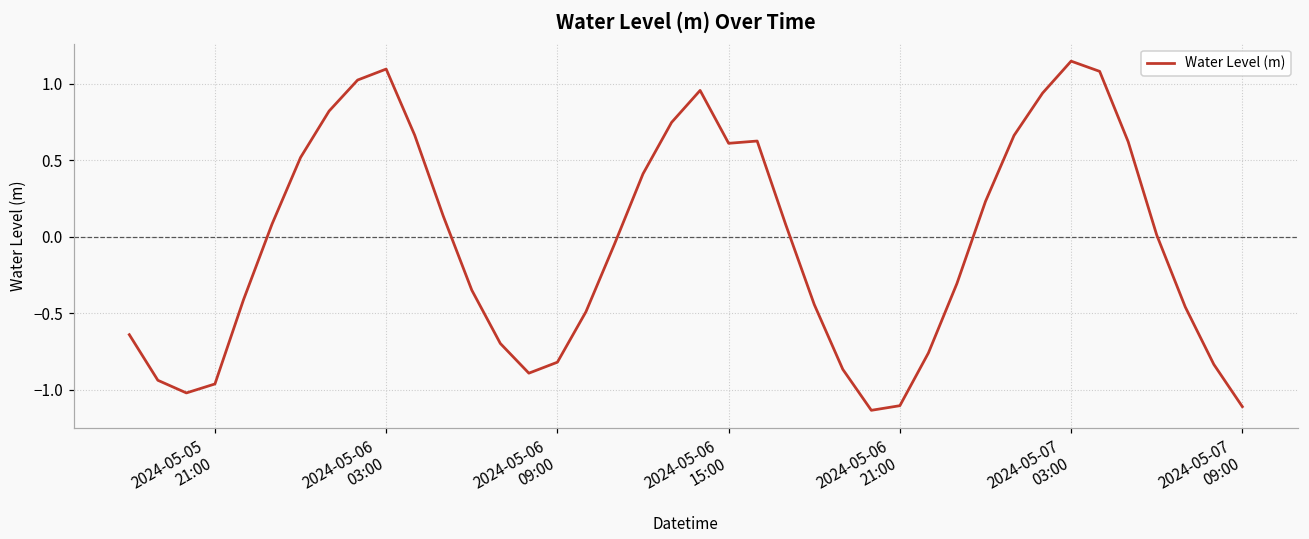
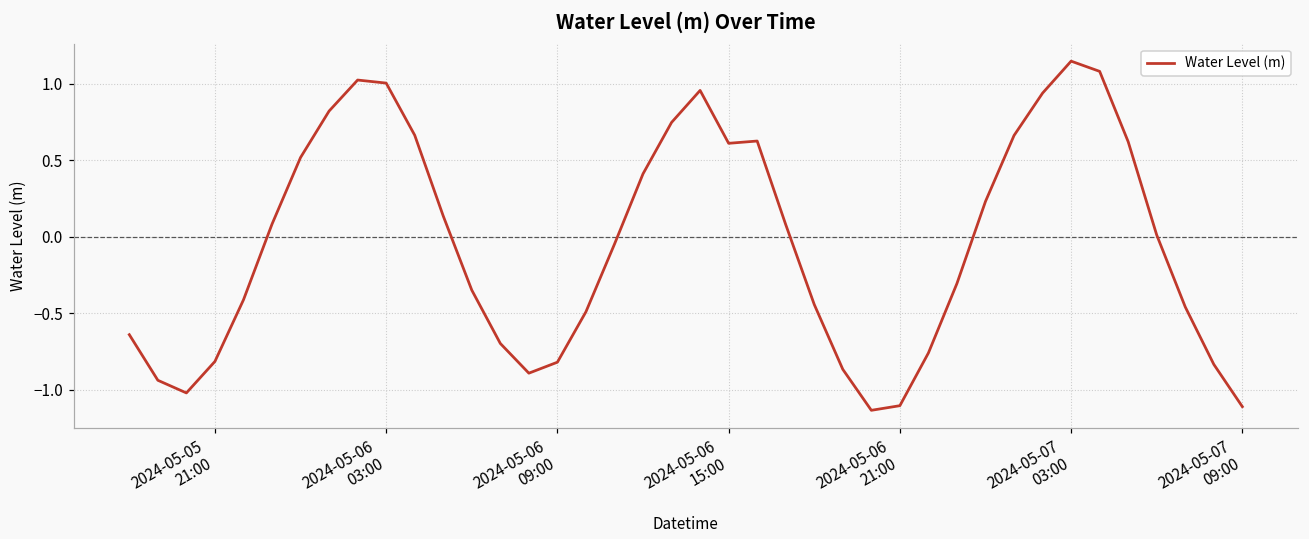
  {
-   "2024-05-05 21:00": -0.96,
-   "2024-05-06 03:00": 1.09,
+   "2024-05-05 21:00": -0.81,
+   "2024-05-06 03:00": 1.00,
    "2024-05-06 09:00": -0.82,
    "2024-05-06 15:00": 0.61,
    "2024-05-06 21:00": -1.10,
    "2024-05-07 03:00": 1.15,
    "2024-05-07 09:00": -1.11
  }
